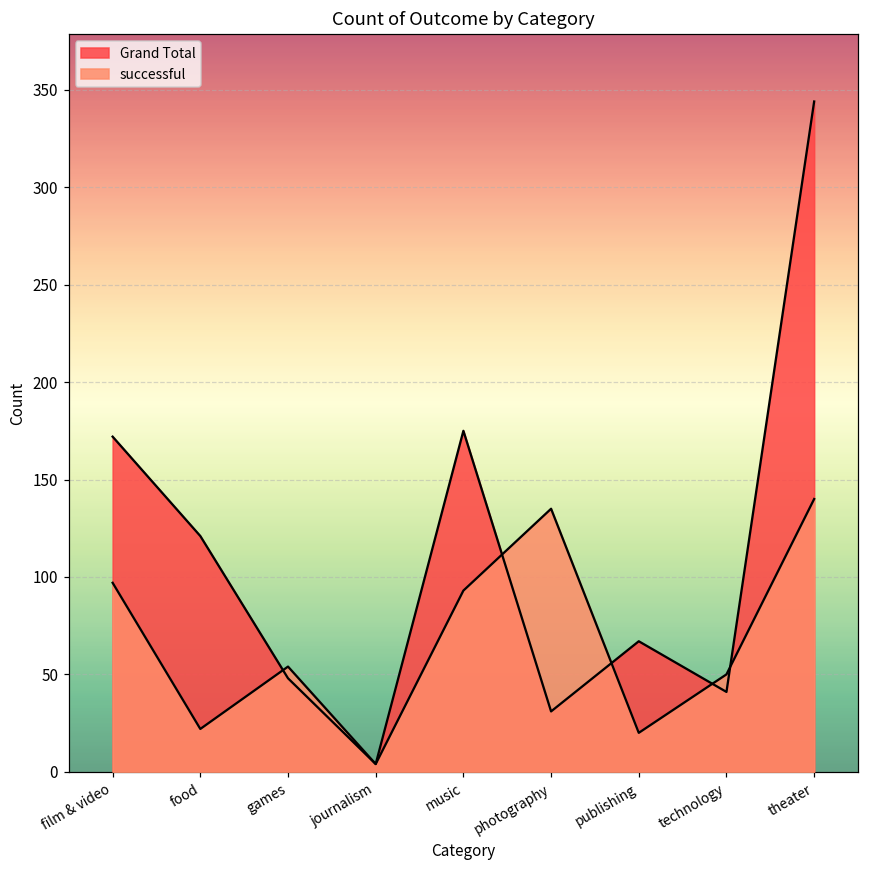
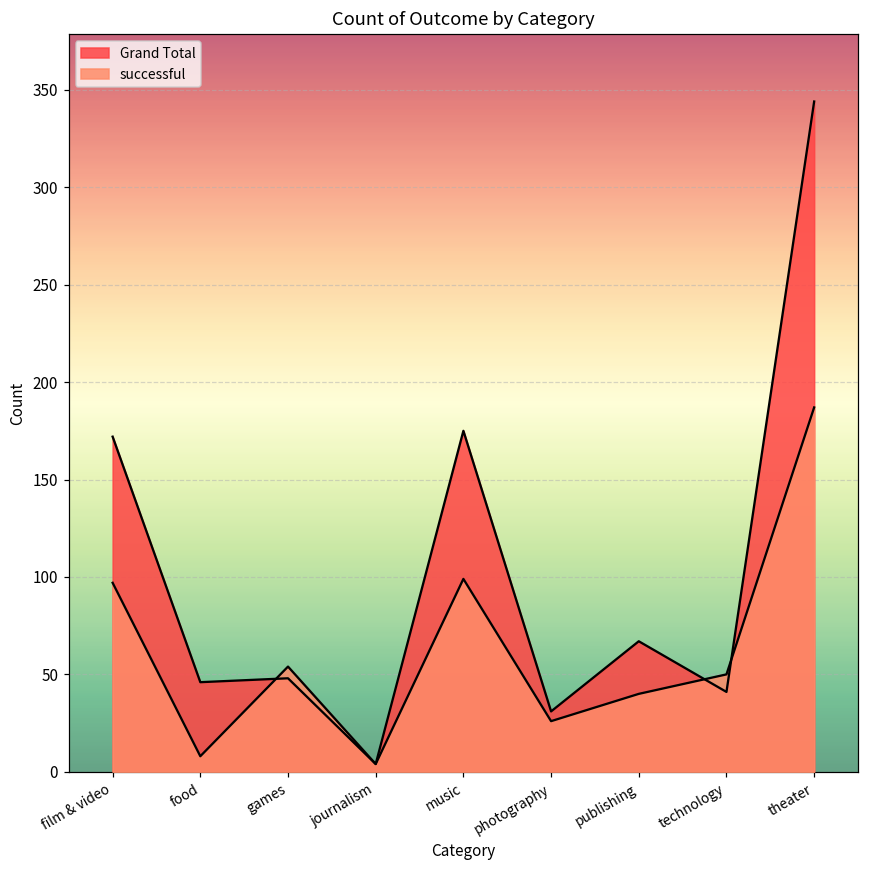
  {
    "Grand Total": {
      "film & video": 172,
-     "food": 121,
+     "food": 46,
      "games": 48,
      "music": 175,
      "photography": 31,
      "publishing": 67,
      "technology": 41,
      "theater": 344
    },
    "successful": {
      "film & video": 97,
-     "food": 22,
+     "food": 8,
      "games": 54,
-     "music": 93,
-     "photography": 135,
-     "publishing": 20,
+     "music": 99,
+     "photography": 26,
+     "publishing": 40,
      "technology": 50,
-     "theater": 140
+     "theater": 187
    }
  }
